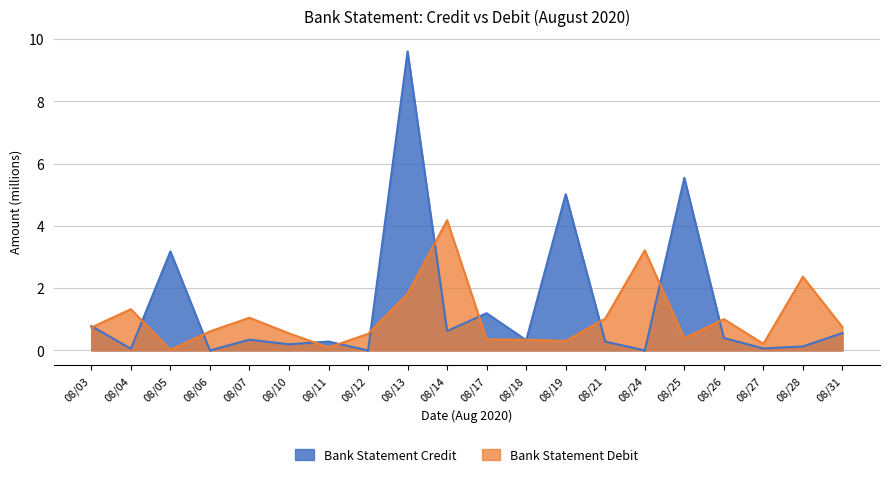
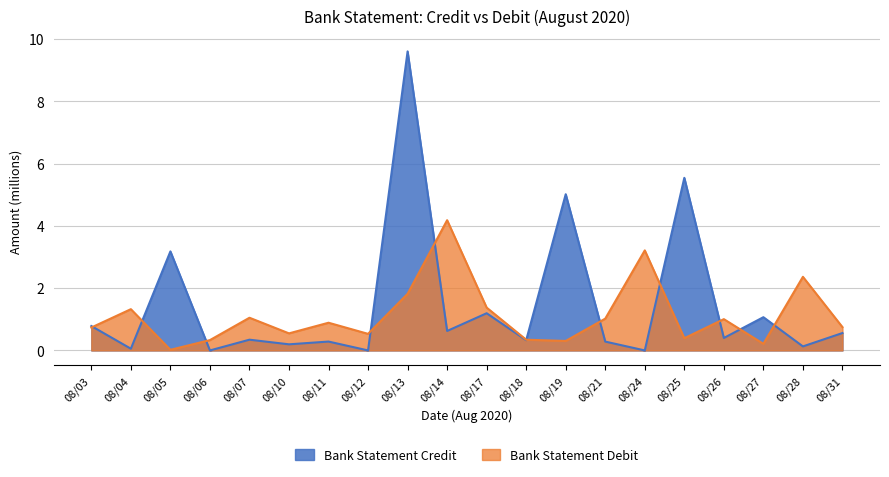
  {
    "Bank Statement Credit": {
      "08/04": 0.1,
      "08/05": 3.2,
      "08/06": 0.0,
      "08/07": 0.3,
      "08/10": 0.2,
      "08/11": 0.3,
      "08/12": 0.0,
      "08/13": 9.6,
      "08/14": 0.6,
      "08/17": 1.2,
      "08/19": 5.0,
      "08/21": 0.3,
      "08/24": 0.0,
      "08/25": 5.5,
      "08/26": 0.4,
-     "08/27": 0.1,
+     "08/27": 1.1,
      "08/28": 0.1,
      "08/31": 0.6
    },
    "Bank Statement Debit": {
      "08/04": 1.3,
      "08/05": 0.0,
-     "08/06": 0.6,
+     "08/06": 0.3,
      "08/07": 1.1,
      "08/10": 0.5,
-     "08/11": 0.1,
+     "08/11": 0.9,
      "08/12": 0.5,
      "08/13": 1.8,
      "08/14": 4.2,
-     "08/17": 0.4,
+     "08/17": 1.4,
      "08/19": 0.3,
      "08/21": 1.0,
      "08/24": 3.2,
      "08/25": 0.4,
      "08/26": 1.0,
      "08/27": 0.2,
      "08/28": 2.4,
      "08/31": 0.7
    }
  }
